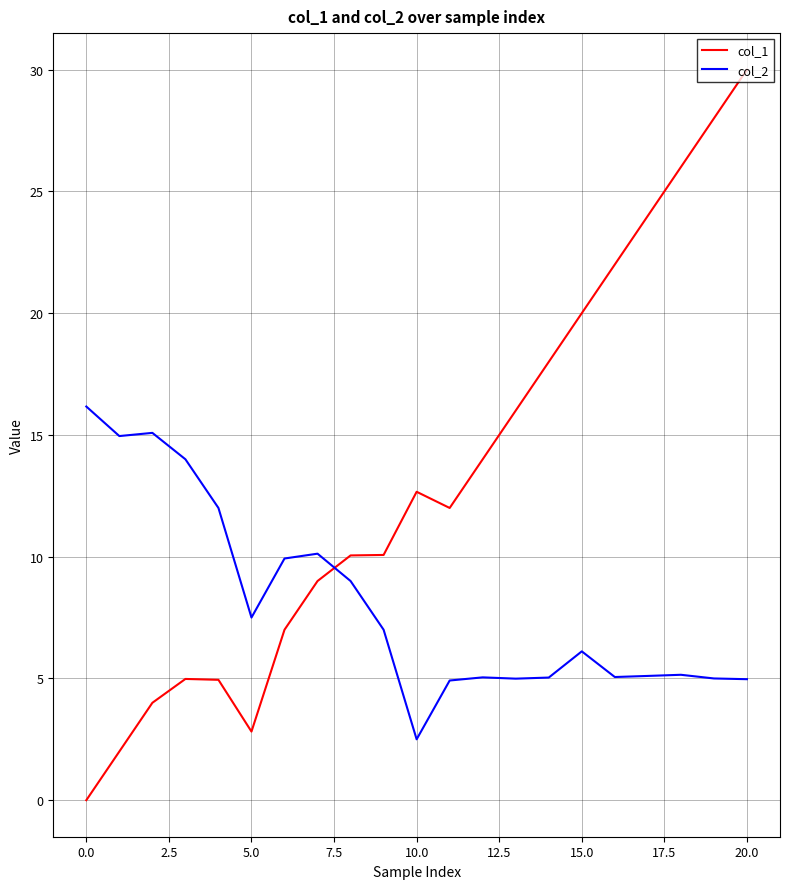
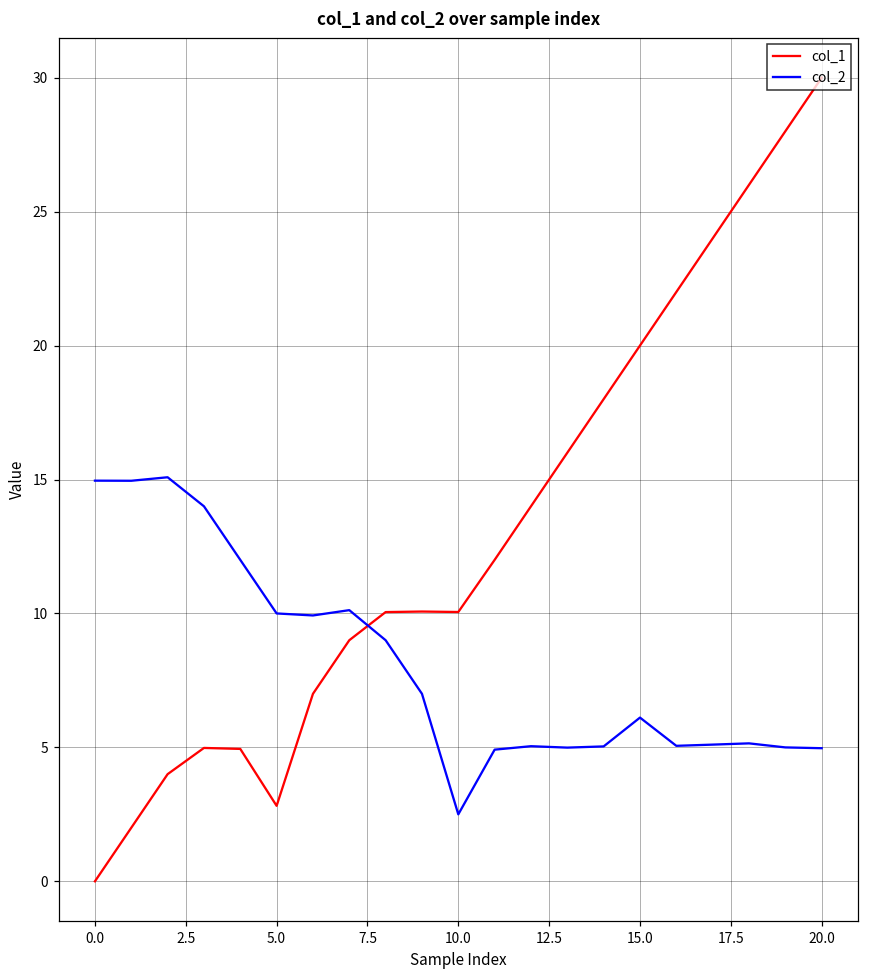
  {
    "col_1": {
      "0.0": 0.0,
      "5.0": 2.8,
-     "10.0": 12.7,
+     "10.0": 10.1,
      "15.0": 20.0
    },
    "col_2": {
-     "0.0": 16.2,
-     "5.0": 7.5,
+     "0.0": 15.0,
+     "5.0": 10.0,
      "10.0": 2.5,
      "15.0": 6.1,
      "20.0": 5.0
    }
  }
